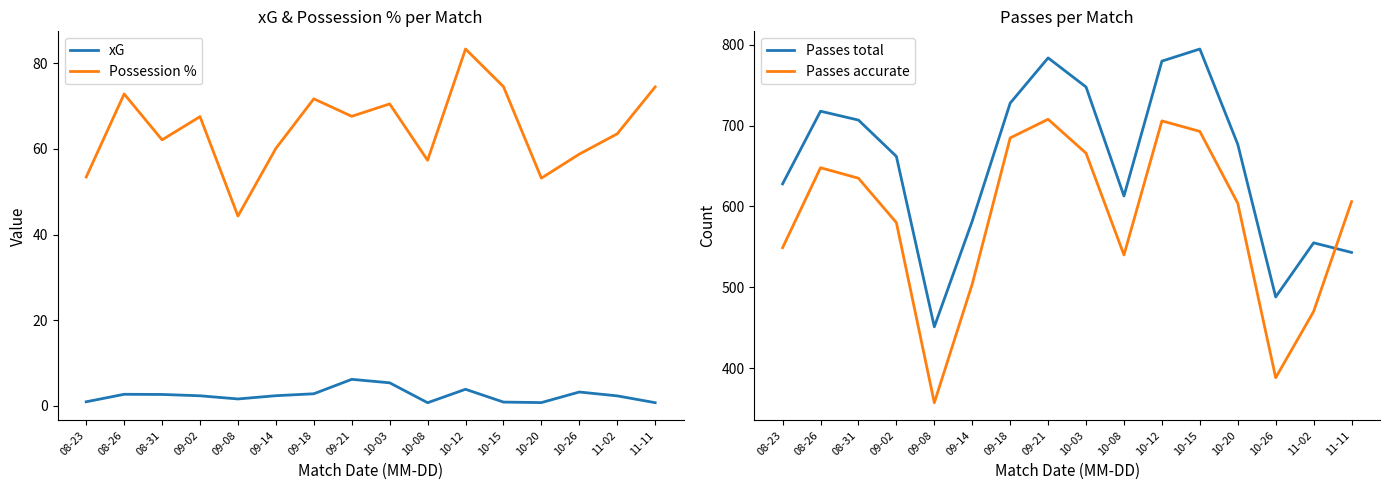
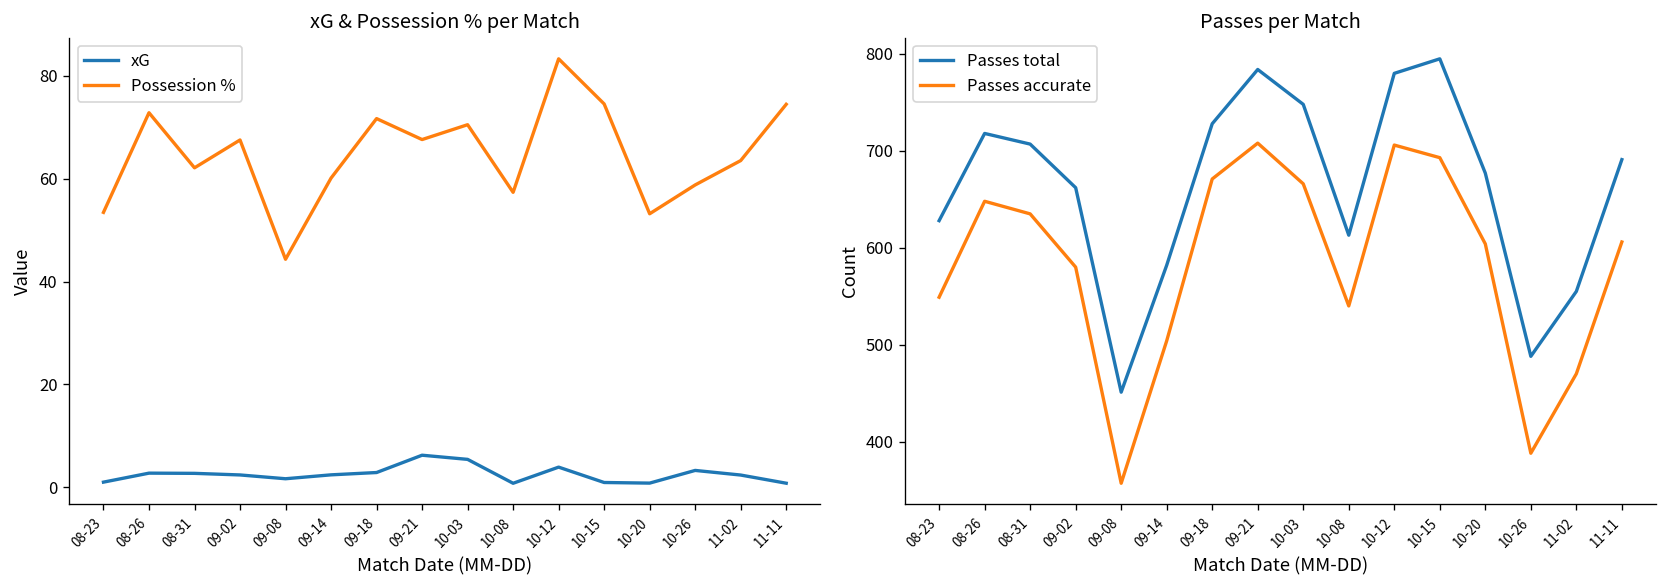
  {
    "xG & Possession % per Match": {
      "xG": {
        "08-23": 1,
        "08-26": 3,
        "08-31": 3,
        "09-02": 2,
        "09-08": 2,
        "09-14": 2,
        "09-18": 3,
        "09-21": 6,
        "10-03": 5,
        "10-08": 1,
        "10-12": 4,
        "10-15": 1,
        "10-20": 1,
        "10-26": 3,
        "11-02": 2,
        "11-11": 1
      },
      "Possession %": {
        "08-23": 53,
        "08-26": 73,
        "08-31": 62,
        "09-02": 68,
        "09-08": 44,
        "09-14": 60,
        "09-18": 72,
        "09-21": 68,
        "10-03": 71,
        "10-08": 57,
        "10-12": 83,
        "10-15": 75,
        "10-20": 53,
        "10-26": 59,
        "11-02": 64,
        "11-11": 74
      }
    },
    "Passes per Match": {
      "Passes total": {
        "08-23": 630,
        "08-26": 720,
        "08-31": 710,
        "09-02": 660,
        "09-08": 450,
        "09-14": 580,
        "09-18": 730,
        "09-21": 780,
        "10-03": 750,
        "10-08": 610,
        "10-12": 780,
        "10-15": 800,
        "10-20": 680,
        "10-26": 490,
        "11-02": 560,
-       "11-11": 540
+       "11-11": 690
      },
      "Passes accurate": {
        "08-23": 550,
        "08-26": 650,
        "08-31": 640,
        "09-02": 580,
        "09-08": 360,
        "09-14": 500,
-       "09-18": 680,
+       "09-18": 670,
        "09-21": 710,
        "10-03": 670,
        "10-08": 540,
        "10-12": 710,
        "10-15": 690,
        "10-20": 600,
        "10-26": 390,
        "11-02": 470,
        "11-11": 610
      }
    }
  }
